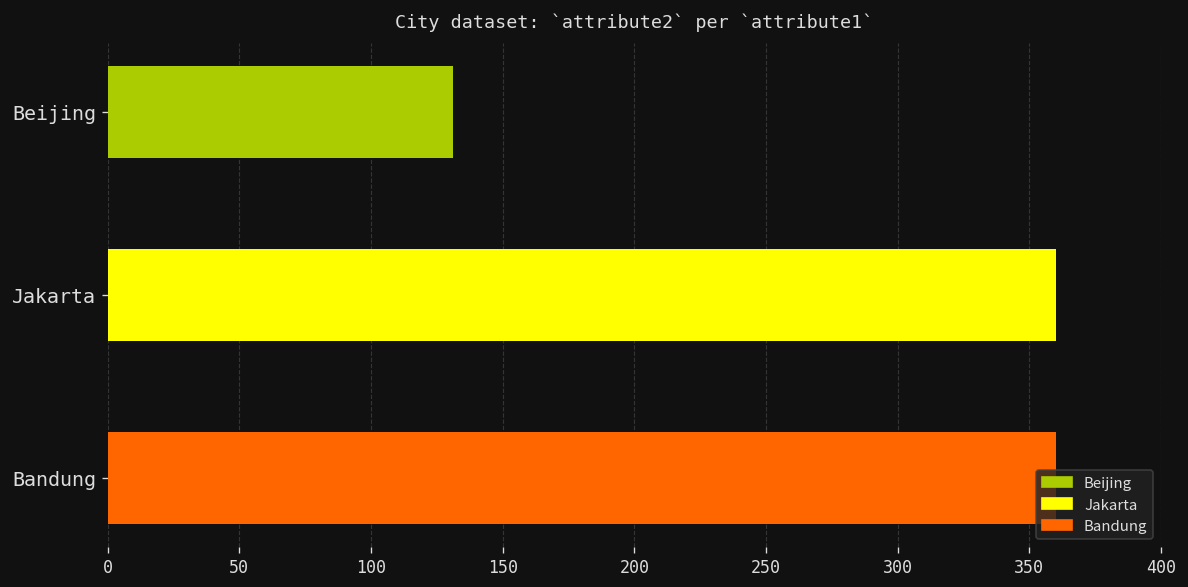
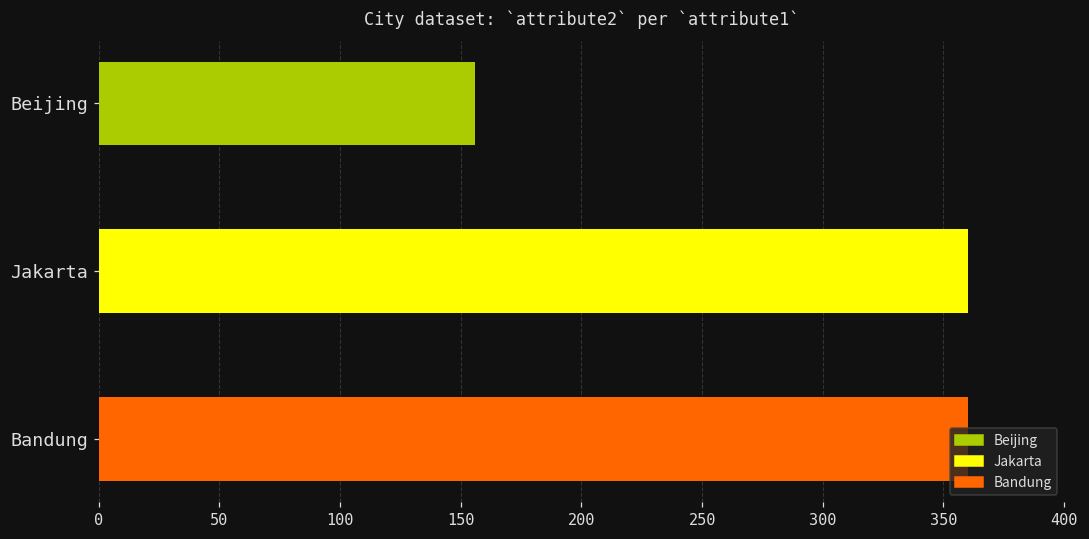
  {
-   "Beijing": 131,
+   "Beijing": 156,
    "Jakarta": 360
  }
